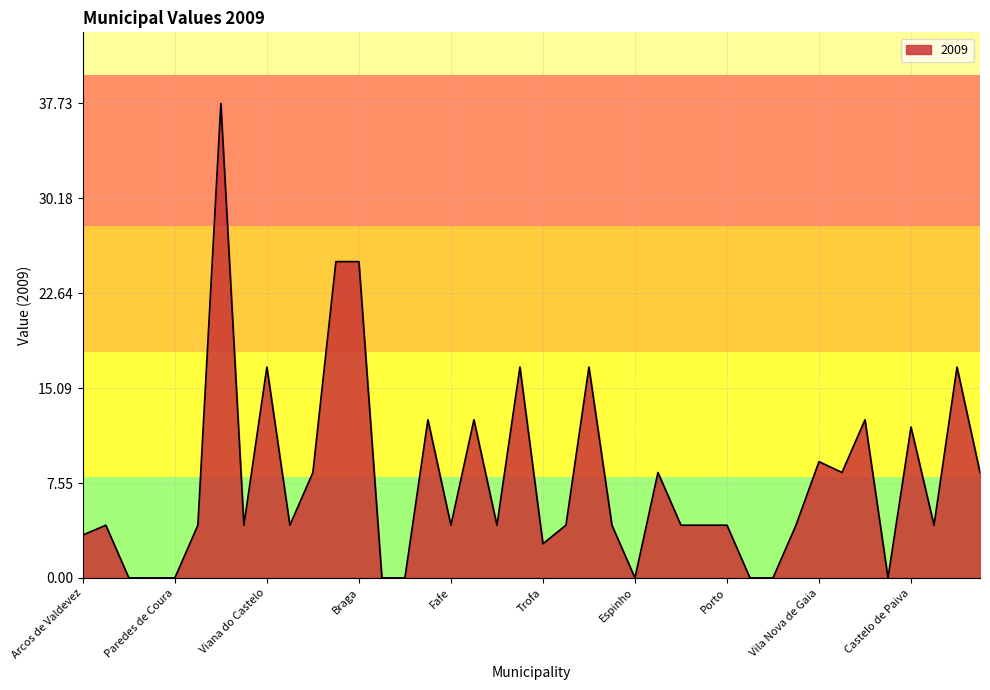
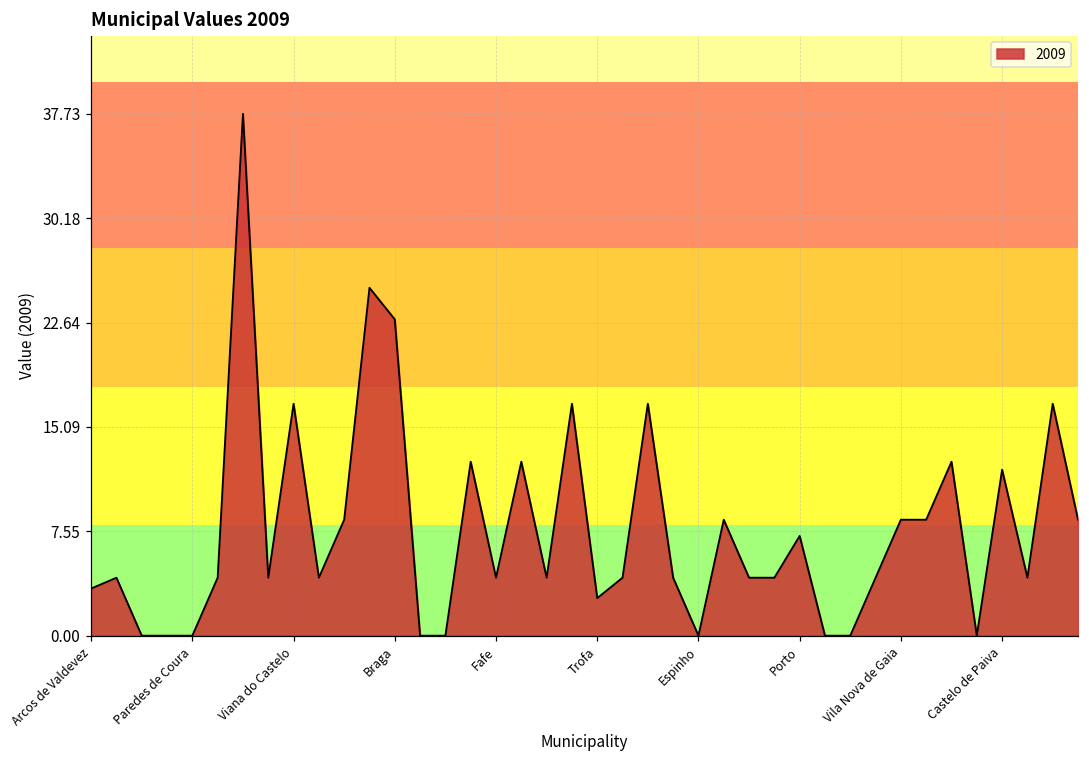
  {
    "Arcos de Valdevez": 3.4,
    "Paredes de Coura": 0.0,
    "Viana do Castelo": 16.8,
-   "Braga": 25.2,
+   "Braga": 22.9,
    "Fafe": 4.2,
    "Trofa": 2.7,
    "Espinho": 0.0,
-   "Porto": 4.2,
-   "Vila Nova de Gaia": 9.2,
+   "Porto": 7.2,
+   "Vila Nova de Gaia": 8.4,
    "Castelo de Paiva": 12.0
  }
